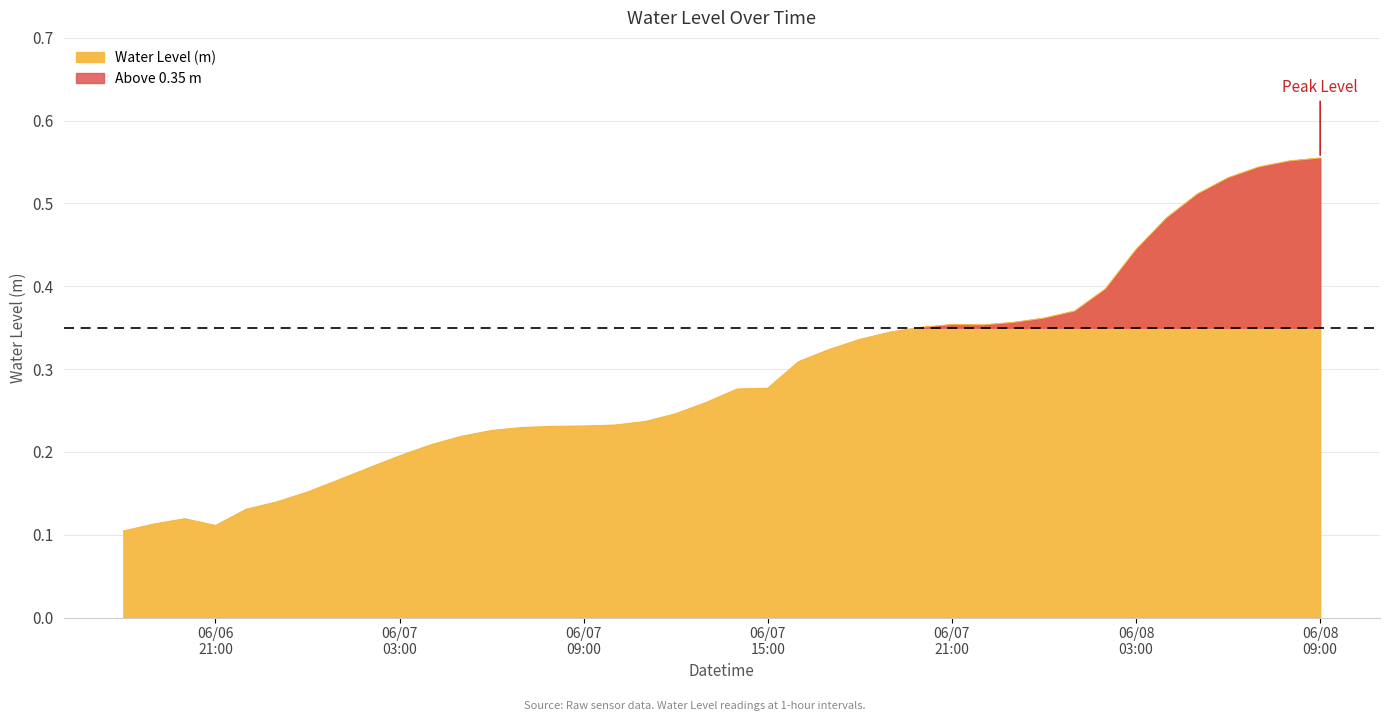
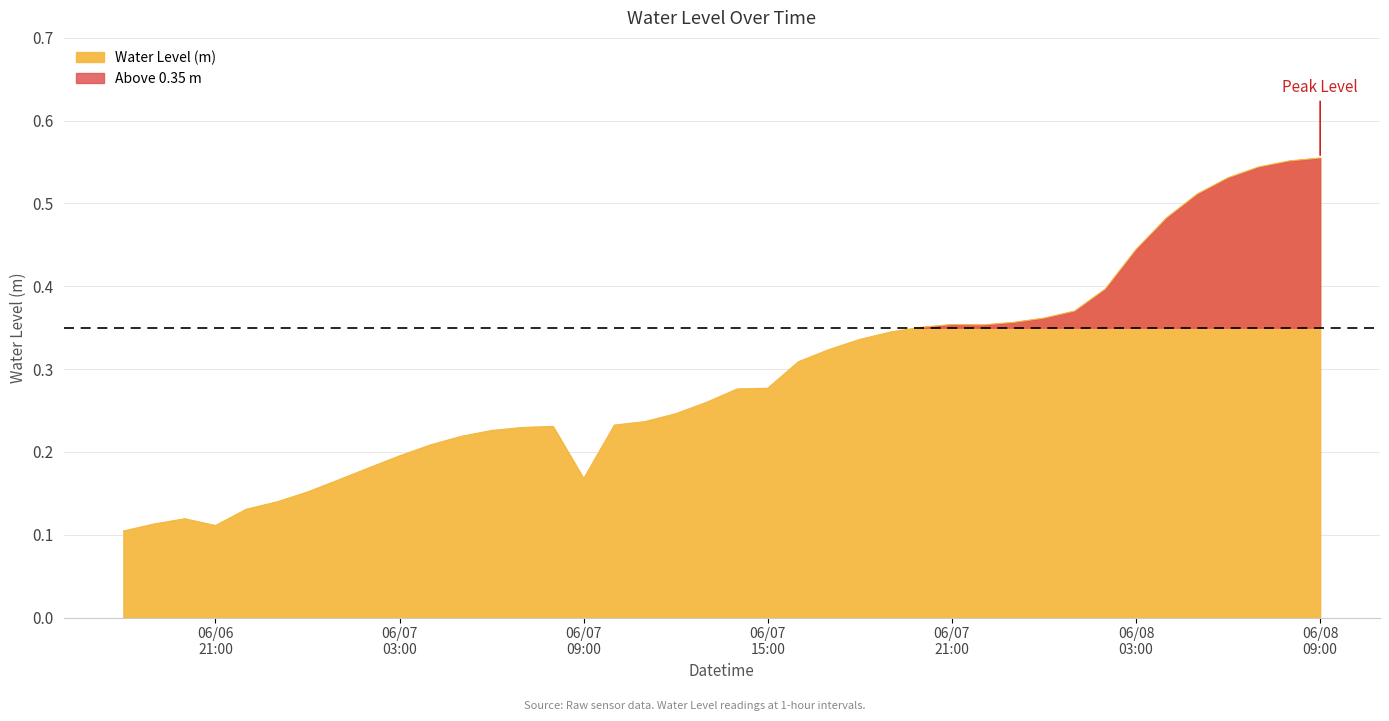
  {
    "Water Level (m)": {
      "06/06 21:00": 0.11,
      "06/07 03:00": 0.20,
-     "06/07 09:00": 0.23,
+     "06/07 09:00": 0.17,
      "06/07 15:00": 0.28
    }
  }
